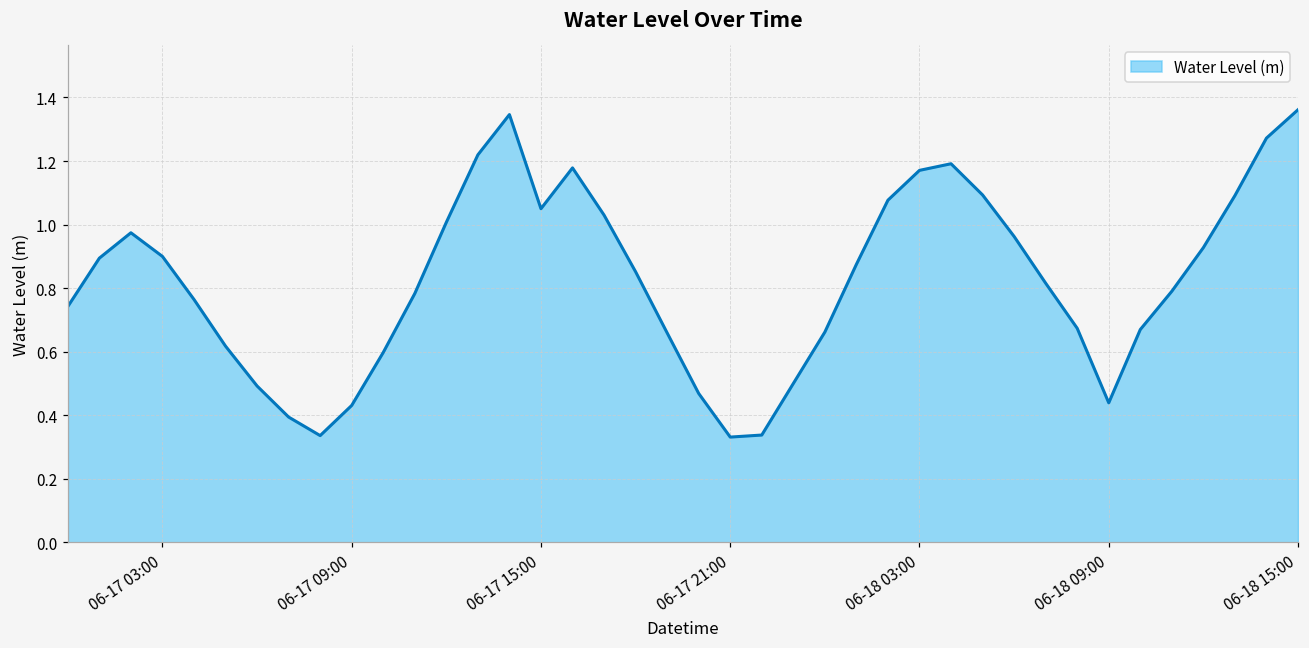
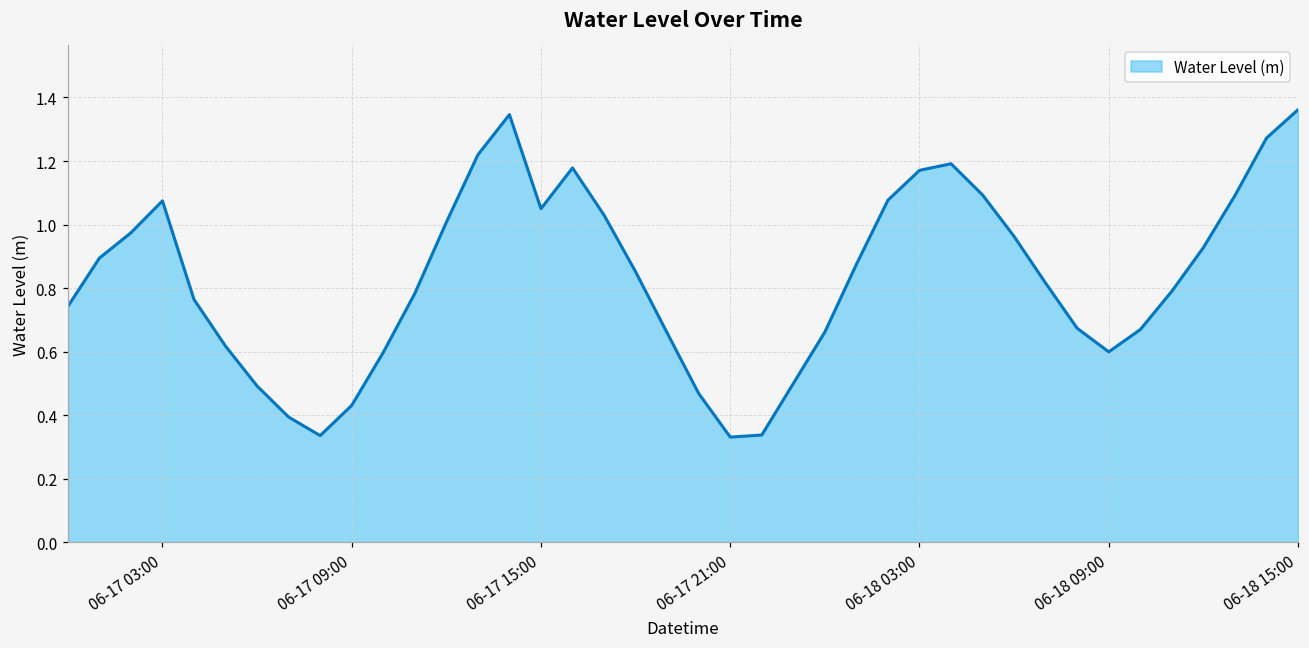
  {
-   "06-17 03:00": 0.90,
+   "06-17 03:00": 1.07,
    "06-17 09:00": 0.43,
    "06-17 15:00": 1.05,
    "06-17 21:00": 0.33,
    "06-18 03:00": 1.17,
-   "06-18 09:00": 0.44,
+   "06-18 09:00": 0.60,
    "06-18 15:00": 1.36
  }
